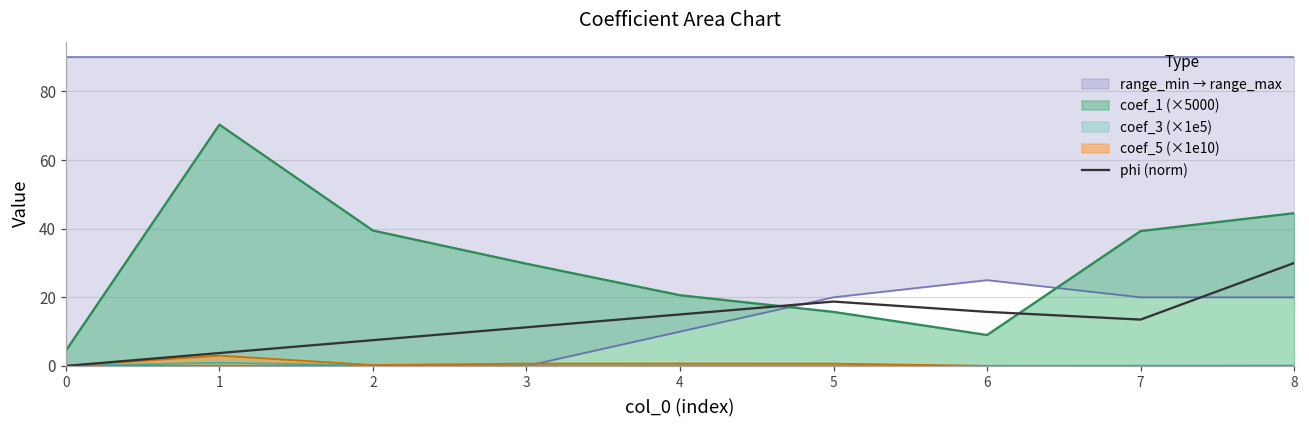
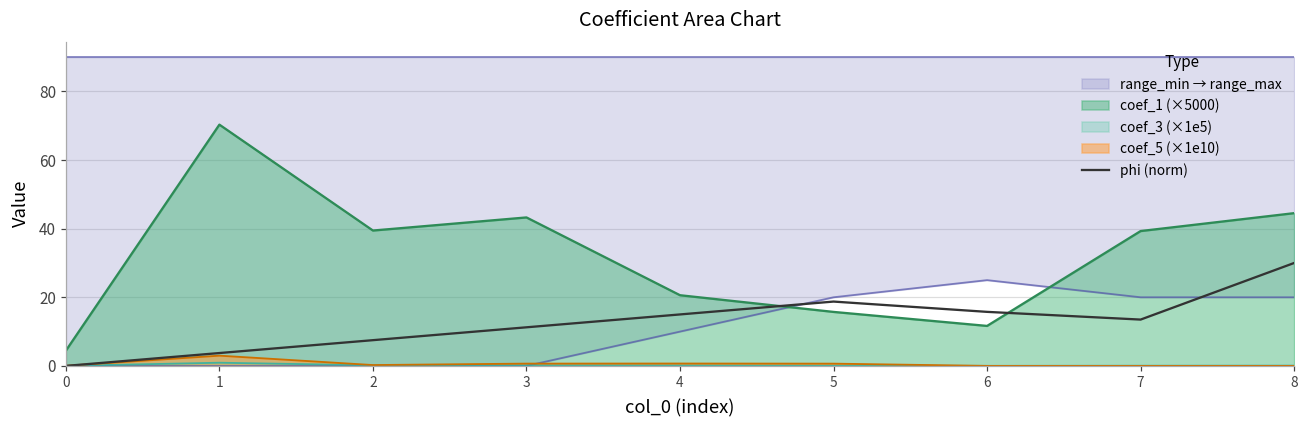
  {
    "coef_1 (×5000)": {
      "0": 4,
      "1": 70,
      "2": 39,
-     "3": 30,
+     "3": 43,
      "4": 21,
      "5": 16,
-     "6": 9,
+     "6": 12,
      "7": 39,
      "8": 45
    },
    "phi (norm)": {
      "2": 8,
      "3": 11,
      "4": 15,
      "5": 19,
      "6": 16,
      "7": 14,
      "8": 30
    }
  }
